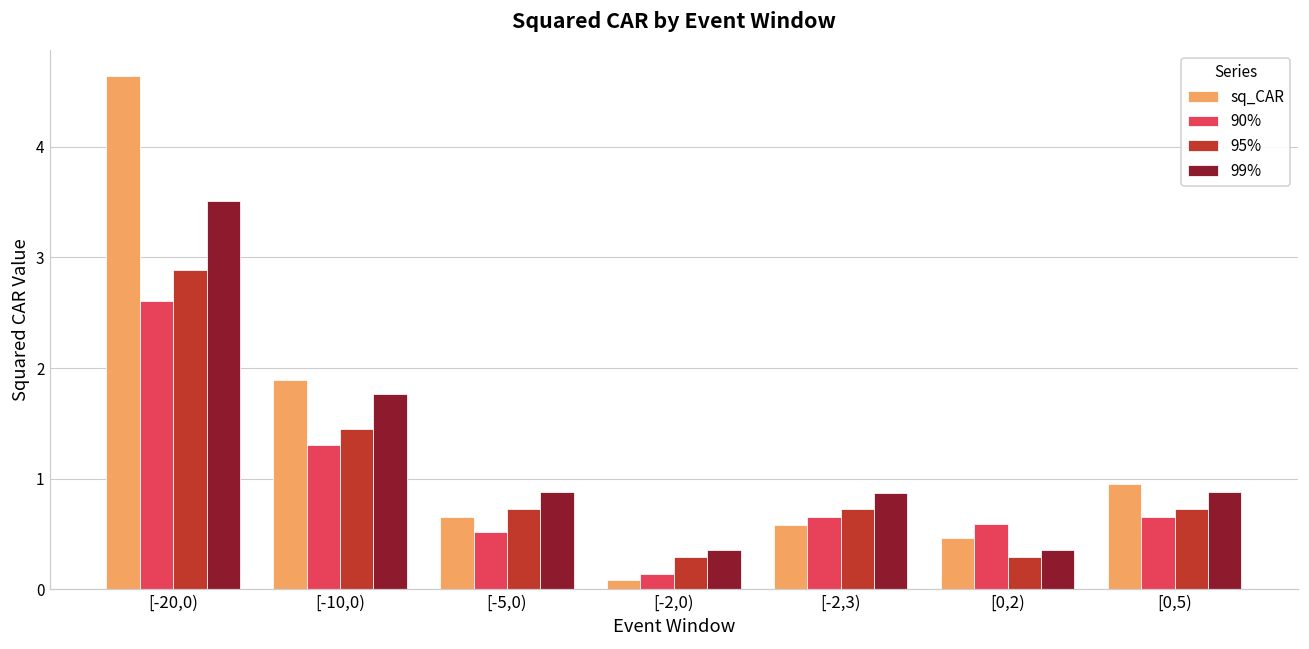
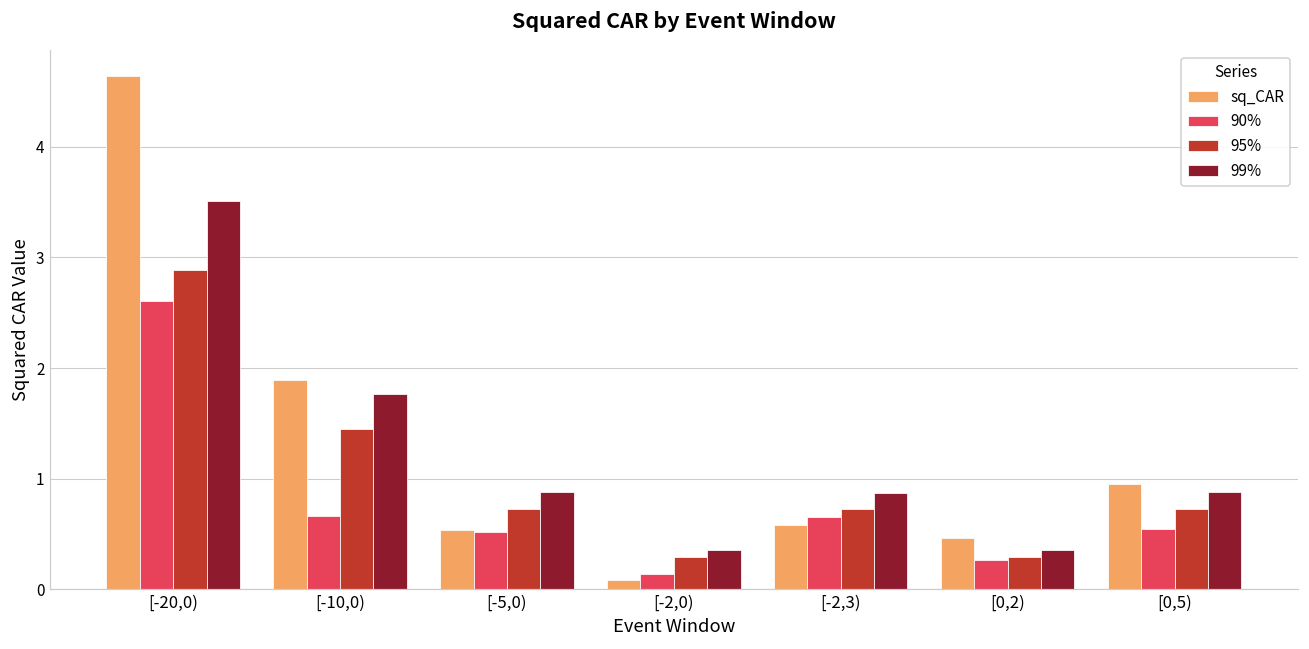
  {
    "sq_CAR": {
      "[-20,0)": 4.64,
      "[-10,0)": 1.89,
-     "[-5,0)": 0.65,
+     "[-5,0)": 0.53,
      "[-2,0)": 0.08,
      "[-2,3)": 0.58,
      "[0,2)": 0.46,
      "[0,5)": 0.95
    },
    "90%": {
      "[-20,0)": 2.61,
-     "[-10,0)": 1.31,
+     "[-10,0)": 0.66,
      "[-5,0)": 0.52,
      "[-2,0)": 0.14,
      "[-2,3)": 0.65,
-     "[0,2)": 0.59,
-     "[0,5)": 0.65
+     "[0,2)": 0.26,
+     "[0,5)": 0.54
    }
  }
